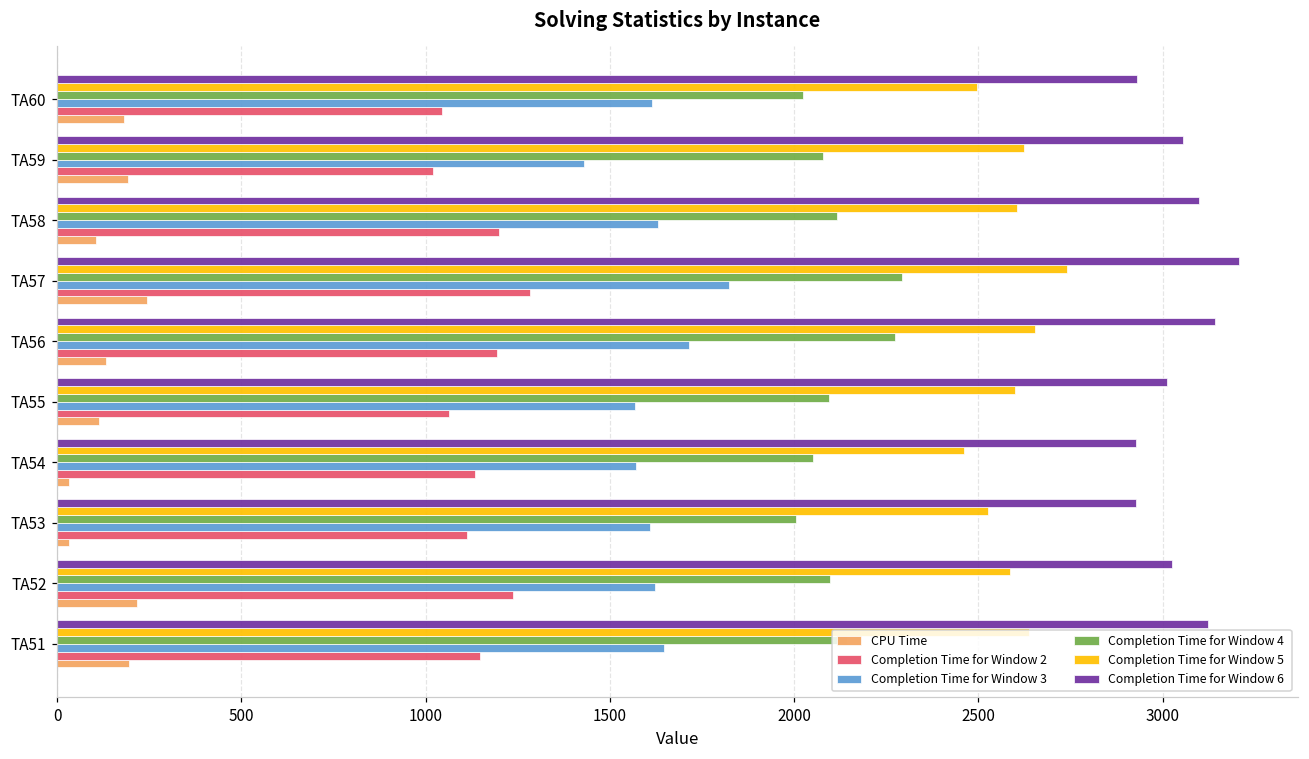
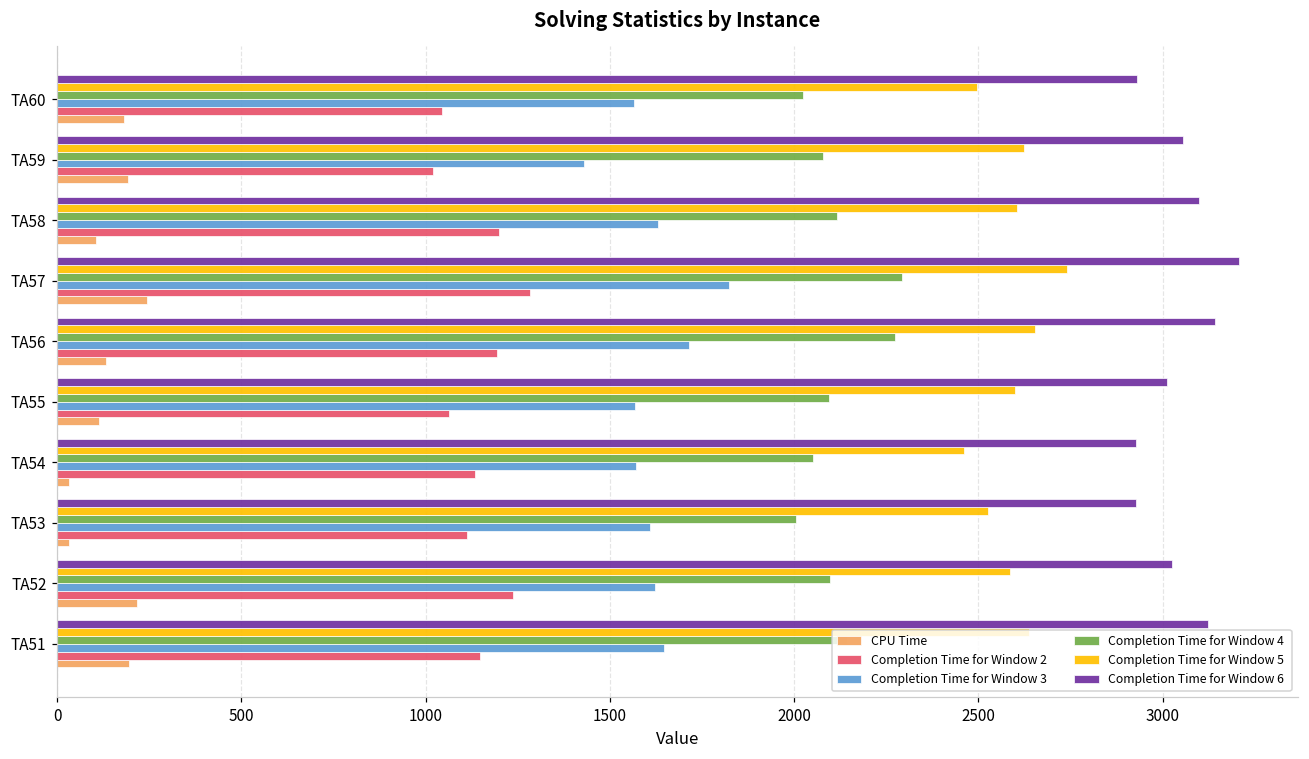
  {
    "CPU Time": {
      "TA60": 180,
      "TA59": 190,
      "TA58": 100,
      "TA57": 240,
      "TA56": 130,
      "TA55": 110,
      "TA54": 30,
      "TA53": 30,
      "TA52": 220,
      "TA51": 190
    },
    "Completion Time for Window 2": {
      "TA60": 1040,
      "TA59": 1020,
      "TA58": 1200,
      "TA57": 1280,
      "TA56": 1190,
      "TA55": 1060,
      "TA54": 1130,
      "TA53": 1110,
      "TA52": 1240,
      "TA51": 1150
    },
    "Completion Time for Window 3": {
-     "TA60": 1610,
+     "TA60": 1570,
      "TA59": 1430,
      "TA58": 1630,
      "TA57": 1820,
      "TA56": 1720,
      "TA55": 1570,
      "TA54": 1570,
      "TA53": 1610,
      "TA52": 1620,
      "TA51": 1650
    },
    "Completion Time for Window 4": {
      "TA60": 2030,
      "TA59": 2080,
      "TA58": 2120,
      "TA57": 2290,
      "TA56": 2280,
      "TA55": 2090,
      "TA54": 2050,
      "TA53": 2010,
      "TA52": 2100
    },
    "Completion Time for Window 5": {
      "TA60": 2500,
      "TA59": 2630,
      "TA58": 2600,
      "TA57": 2740,
      "TA56": 2650,
      "TA55": 2600,
      "TA54": 2460,
      "TA53": 2530,
      "TA52": 2590,
      "TA51": 2640
    },
    "Completion Time for Window 6": {
      "TA60": 2930,
      "TA59": 3060,
      "TA58": 3100,
      "TA57": 3210,
      "TA56": 3140,
      "TA55": 3010,
      "TA54": 2930,
      "TA53": 2930,
      "TA52": 3030,
      "TA51": 3120
    }
  }
